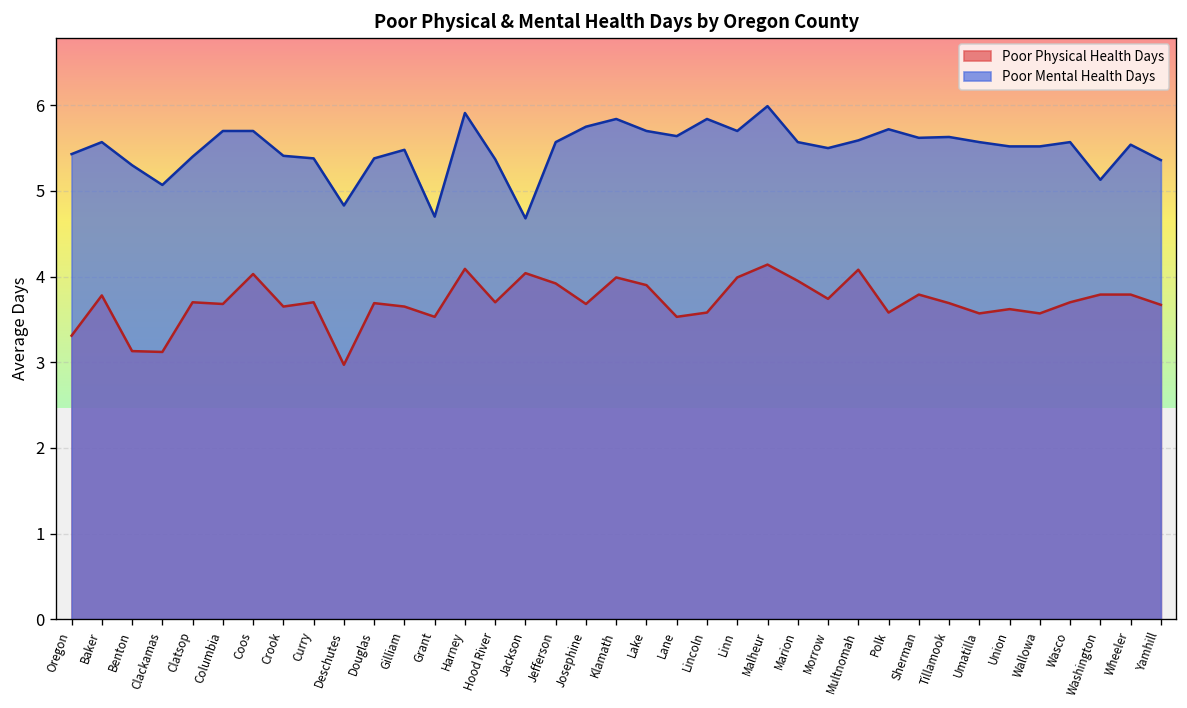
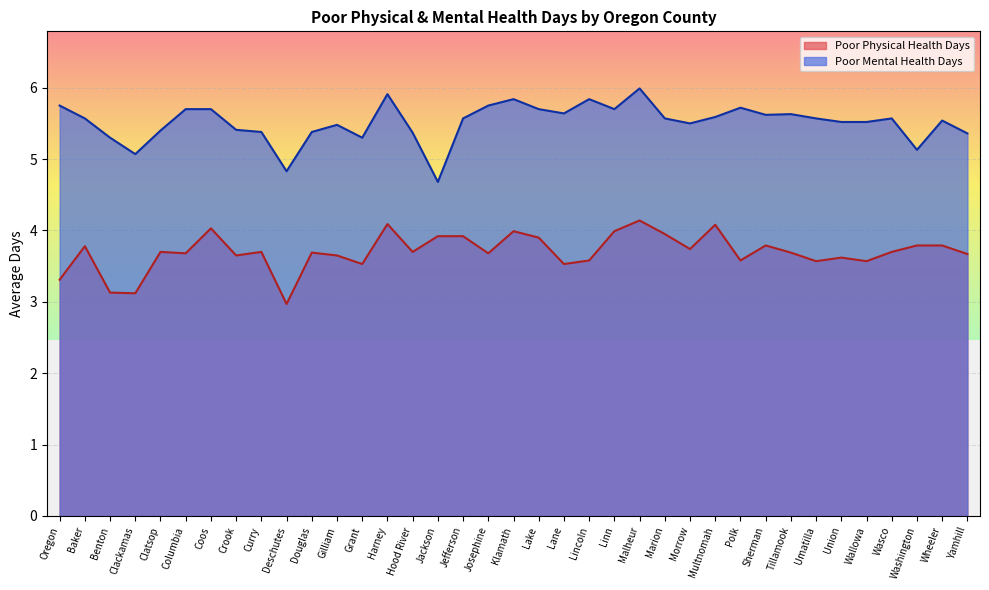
  {
    "Poor Physical Health Days": {
      "Oregon": 3.3,
      "Baker": 3.8,
      "Benton": 3.1,
      "Clackamas": 3.1,
      "Clatsop": 3.7,
      "Columbia": 3.7,
      "Coos": 4.0,
      "Crook": 3.7,
      "Curry": 3.7,
      "Deschutes": 3.0,
      "Douglas": 3.7,
      "Gilliam": 3.7,
      "Grant": 3.5,
      "Harney": 4.1,
      "Hood River": 3.7,
-     "Jackson": 4.0,
+     "Jackson": 3.9,
      "Jefferson": 3.9,
      "Josephine": 3.7,
      "Klamath": 4.0,
      "Lake": 3.9,
      "Lane": 3.5,
      "Lincoln": 3.6,
      "Linn": 4.0,
      "Malheur": 4.1,
      "Marion": 4.0,
      "Morrow": 3.7,
      "Multnomah": 4.1,
      "Polk": 3.6,
      "Sherman": 3.8,
      "Tillamook": 3.7,
      "Umatilla": 3.6,
      "Union": 3.6,
      "Wallowa": 3.6,
      "Wasco": 3.7,
      "Washington": 3.8,
      "Wheeler": 3.8,
      "Yamhill": 3.7
    },
    "Poor Mental Health Days": {
-     "Oregon": 5.4,
+     "Oregon": 5.8,
      "Baker": 5.6,
      "Benton": 5.3,
      "Clackamas": 5.1,
      "Clatsop": 5.4,
      "Columbia": 5.7,
      "Coos": 5.7,
      "Crook": 5.4,
      "Curry": 5.4,
      "Deschutes": 4.8,
      "Douglas": 5.4,
      "Gilliam": 5.5,
-     "Grant": 4.7,
+     "Grant": 5.3,
      "Harney": 5.9,
      "Hood River": 5.4,
      "Jackson": 4.7,
      "Jefferson": 5.6,
      "Josephine": 5.8,
      "Klamath": 5.8,
      "Lake": 5.7,
      "Lane": 5.6,
      "Lincoln": 5.8,
      "Linn": 5.7,
      "Malheur": 6.0,
      "Marion": 5.6,
      "Morrow": 5.5,
      "Multnomah": 5.6,
      "Polk": 5.7,
      "Sherman": 5.6,
      "Tillamook": 5.6,
      "Umatilla": 5.6,
      "Union": 5.5,
      "Wallowa": 5.5,
      "Wasco": 5.6,
      "Washington": 5.1,
      "Wheeler": 5.5,
      "Yamhill": 5.4
    }
  }
